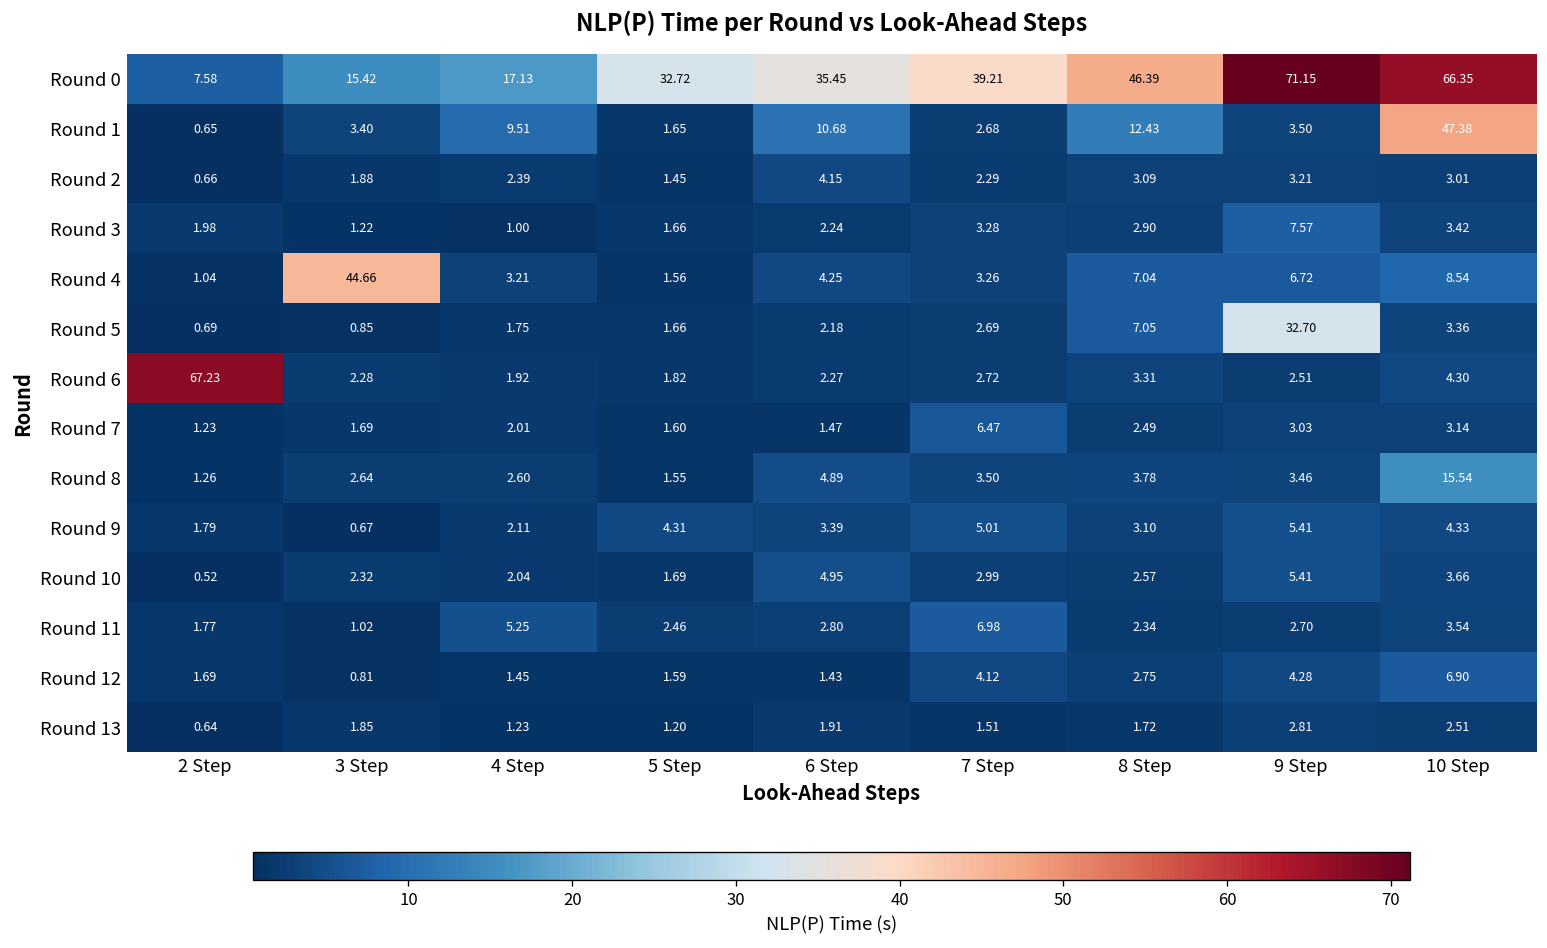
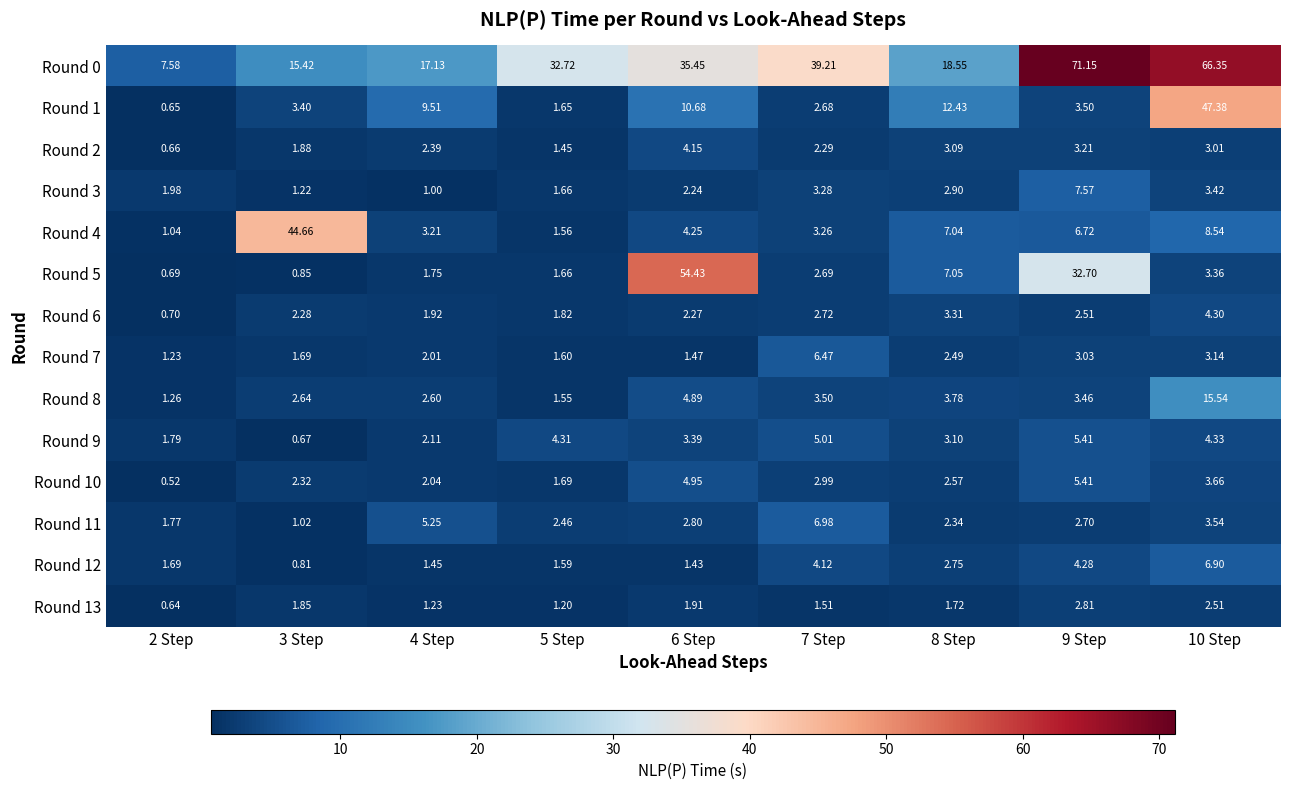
  {
    "Round 0": {
      "2 Step": 7.58,
      "3 Step": 15.42,
      "4 Step": 17.13,
      "5 Step": 32.72,
      "6 Step": 35.45,
      "7 Step": 39.21,
-     "8 Step": 46.39,
+     "8 Step": 18.55,
      "9 Step": 71.15,
      "10 Step": 66.35
    },
    "Round 1": {
      "2 Step": 0.65,
      "3 Step": 3.40,
      "4 Step": 9.51,
      "5 Step": 1.65,
      "6 Step": 10.68,
      "7 Step": 2.68,
      "8 Step": 12.43,
      "9 Step": 3.50,
      "10 Step": 47.38
    },
    "Round 2": {
      "2 Step": 0.66,
      "3 Step": 1.88,
      "4 Step": 2.39,
      "5 Step": 1.45,
      "6 Step": 4.15,
      "7 Step": 2.29,
      "8 Step": 3.09,
      "9 Step": 3.21,
      "10 Step": 3.01
    },
    "Round 3": {
      "2 Step": 1.98,
      "3 Step": 1.22,
      "4 Step": 1.00,
      "5 Step": 1.66,
      "6 Step": 2.24,
      "7 Step": 3.28,
      "8 Step": 2.90,
      "9 Step": 7.57,
      "10 Step": 3.42
    },
    "Round 4": {
      "2 Step": 1.04,
      "3 Step": 44.66,
      "4 Step": 3.21,
      "5 Step": 1.56,
      "6 Step": 4.25,
      "7 Step": 3.26,
      "8 Step": 7.04,
      "9 Step": 6.72,
      "10 Step": 8.54
    },
    "Round 5": {
      "2 Step": 0.69,
      "3 Step": 0.85,
      "4 Step": 1.75,
      "5 Step": 1.66,
-     "6 Step": 2.18,
+     "6 Step": 54.43,
      "7 Step": 2.69,
      "8 Step": 7.05,
      "9 Step": 32.70,
      "10 Step": 3.36
    },
    "Round 6": {
-     "2 Step": 67.23,
+     "2 Step": 0.70,
      "3 Step": 2.28,
      "4 Step": 1.92,
      "5 Step": 1.82,
      "6 Step": 2.27,
      "7 Step": 2.72,
      "8 Step": 3.31,
      "9 Step": 2.51,
      "10 Step": 4.30
    },
    "Round 7": {
      "2 Step": 1.23,
      "3 Step": 1.69,
      "4 Step": 2.01,
      "5 Step": 1.60,
      "6 Step": 1.47,
      "7 Step": 6.47,
      "8 Step": 2.49,
      "9 Step": 3.03,
      "10 Step": 3.14
    },
    "Round 8": {
      "2 Step": 1.26,
      "3 Step": 2.64,
      "4 Step": 2.60,
      "5 Step": 1.55,
      "6 Step": 4.89,
      "7 Step": 3.50,
      "8 Step": 3.78,
      "9 Step": 3.46,
      "10 Step": 15.54
    },
    "Round 9": {
      "2 Step": 1.79,
      "3 Step": 0.67,
      "4 Step": 2.11,
      "5 Step": 4.31,
      "6 Step": 3.39,
      "7 Step": 5.01,
      "8 Step": 3.10,
      "9 Step": 5.41,
      "10 Step": 4.33
    },
    "Round 10": {
      "2 Step": 0.52,
      "3 Step": 2.32,
      "4 Step": 2.04,
      "5 Step": 1.69,
      "6 Step": 4.95,
      "7 Step": 2.99,
      "8 Step": 2.57,
      "9 Step": 5.41,
      "10 Step": 3.66
    },
    "Round 11": {
      "2 Step": 1.77,
      "3 Step": 1.02,
      "4 Step": 5.25,
      "5 Step": 2.46,
      "6 Step": 2.80,
      "7 Step": 6.98,
      "8 Step": 2.34,
      "9 Step": 2.70,
      "10 Step": 3.54
    },
    "Round 12": {
      "2 Step": 1.69,
      "3 Step": 0.81,
      "4 Step": 1.45,
      "5 Step": 1.59,
      "6 Step": 1.43,
      "7 Step": 4.12,
      "8 Step": 2.75,
      "9 Step": 4.28,
      "10 Step": 6.90
    },
    "Round 13": {
      "2 Step": 0.64,
      "3 Step": 1.85,
      "4 Step": 1.23,
      "5 Step": 1.20,
      "6 Step": 1.91,
      "7 Step": 1.51,
      "8 Step": 1.72,
      "9 Step": 2.81,
      "10 Step": 2.51
    }
  }
